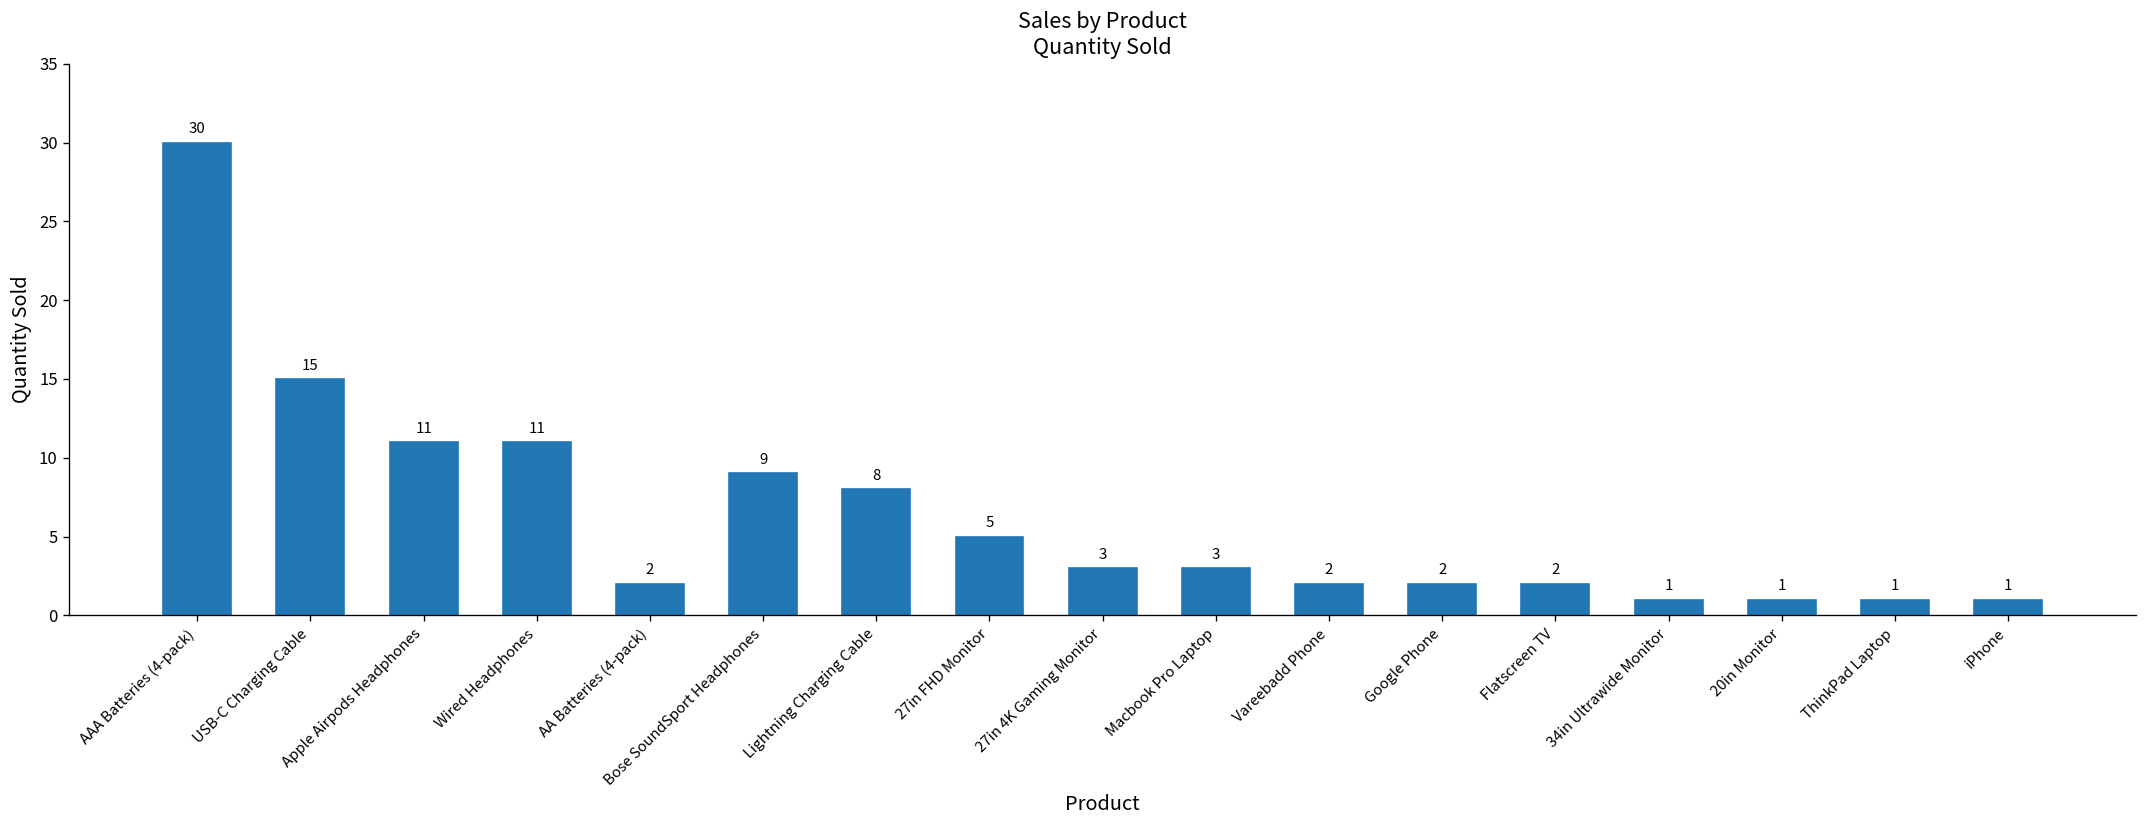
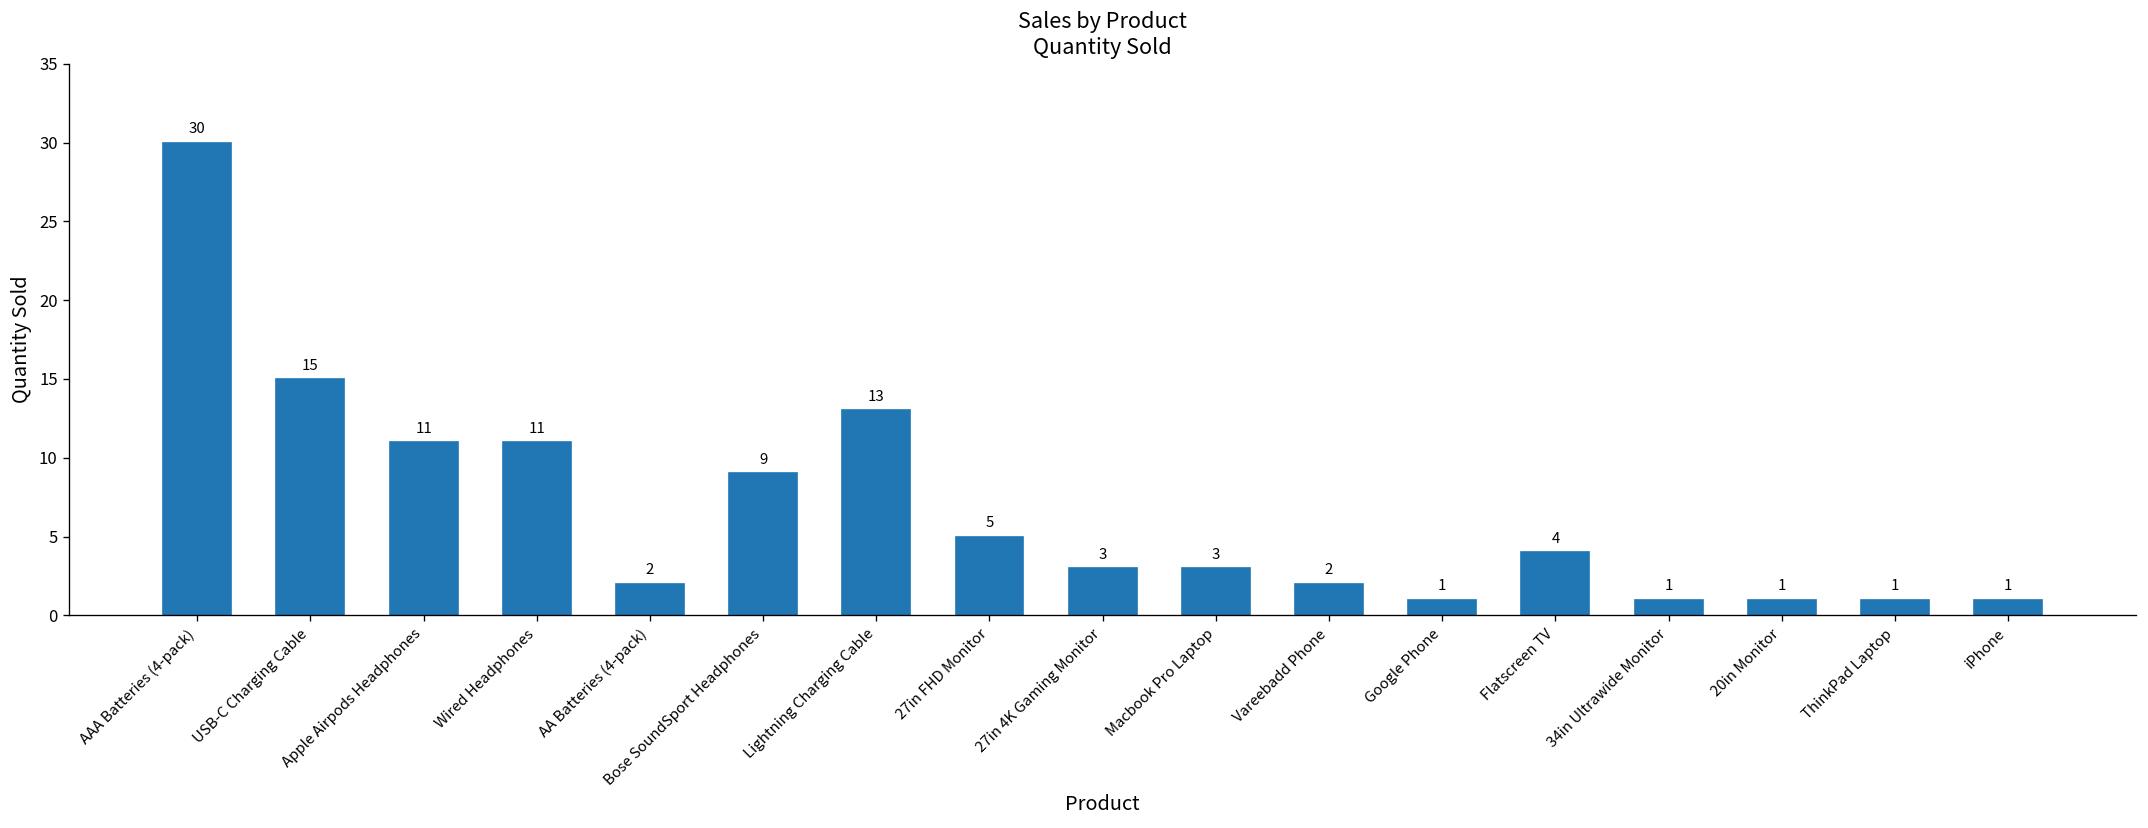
  {
    "AAA Batteries (4-pack)": 30,
    "USB-C Charging Cable": 15,
    "Apple Airpods Headphones": 11,
    "Wired Headphones": 11,
    "AA Batteries (4-pack)": 2,
    "Bose SoundSport Headphones": 9,
-   "Lightning Charging Cable": 8,
+   "Lightning Charging Cable": 13,
    "27in FHD Monitor": 5,
    "27in 4K Gaming Monitor": 3,
    "Macbook Pro Laptop": 3,
    "Vareebadd Phone": 2,
-   "Google Phone": 2,
-   "Flatscreen TV": 2,
+   "Google Phone": 1,
+   "Flatscreen TV": 4,
    "34in Ultrawide Monitor": 1,
    "20in Monitor": 1,
    "ThinkPad Laptop": 1,
    "iPhone": 1
  }
